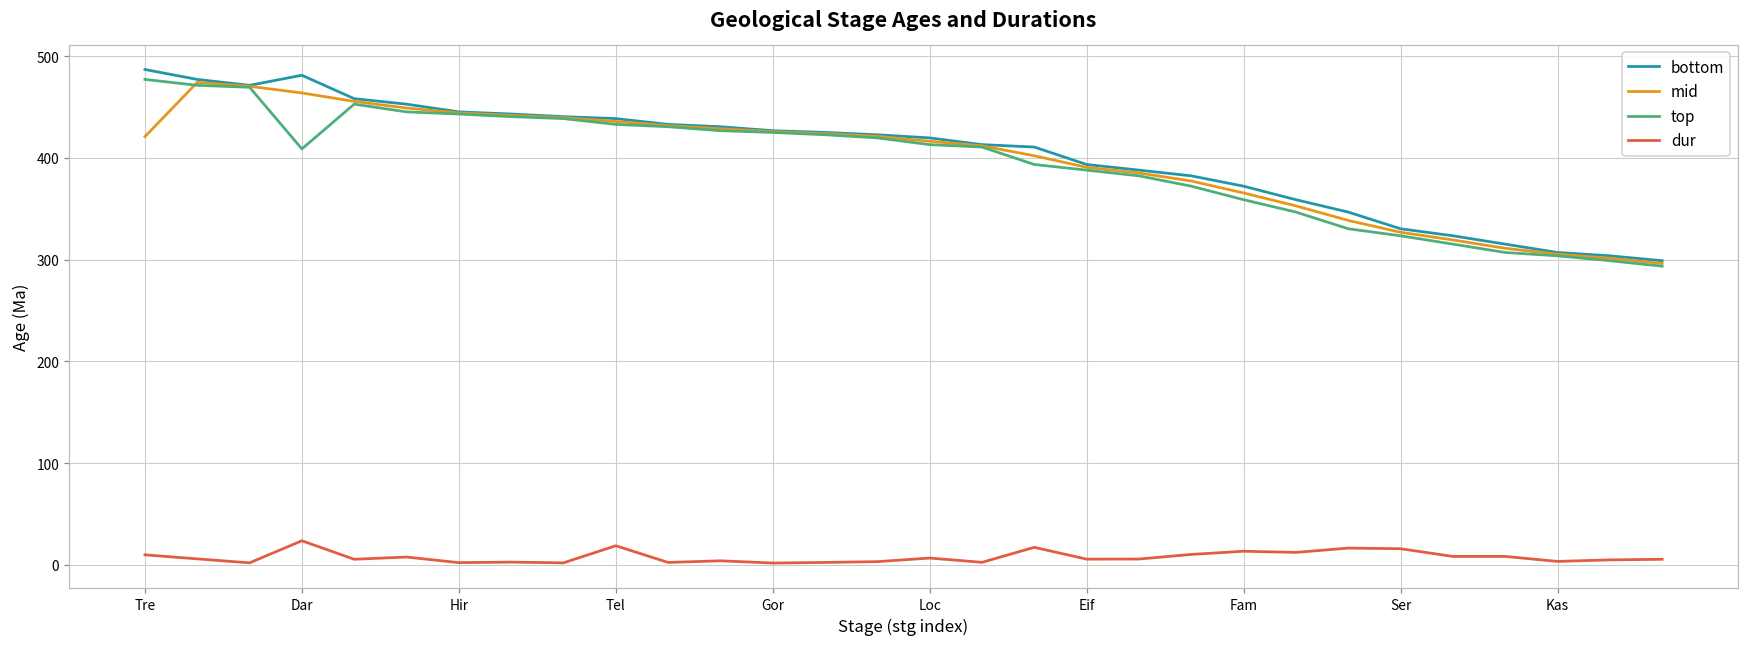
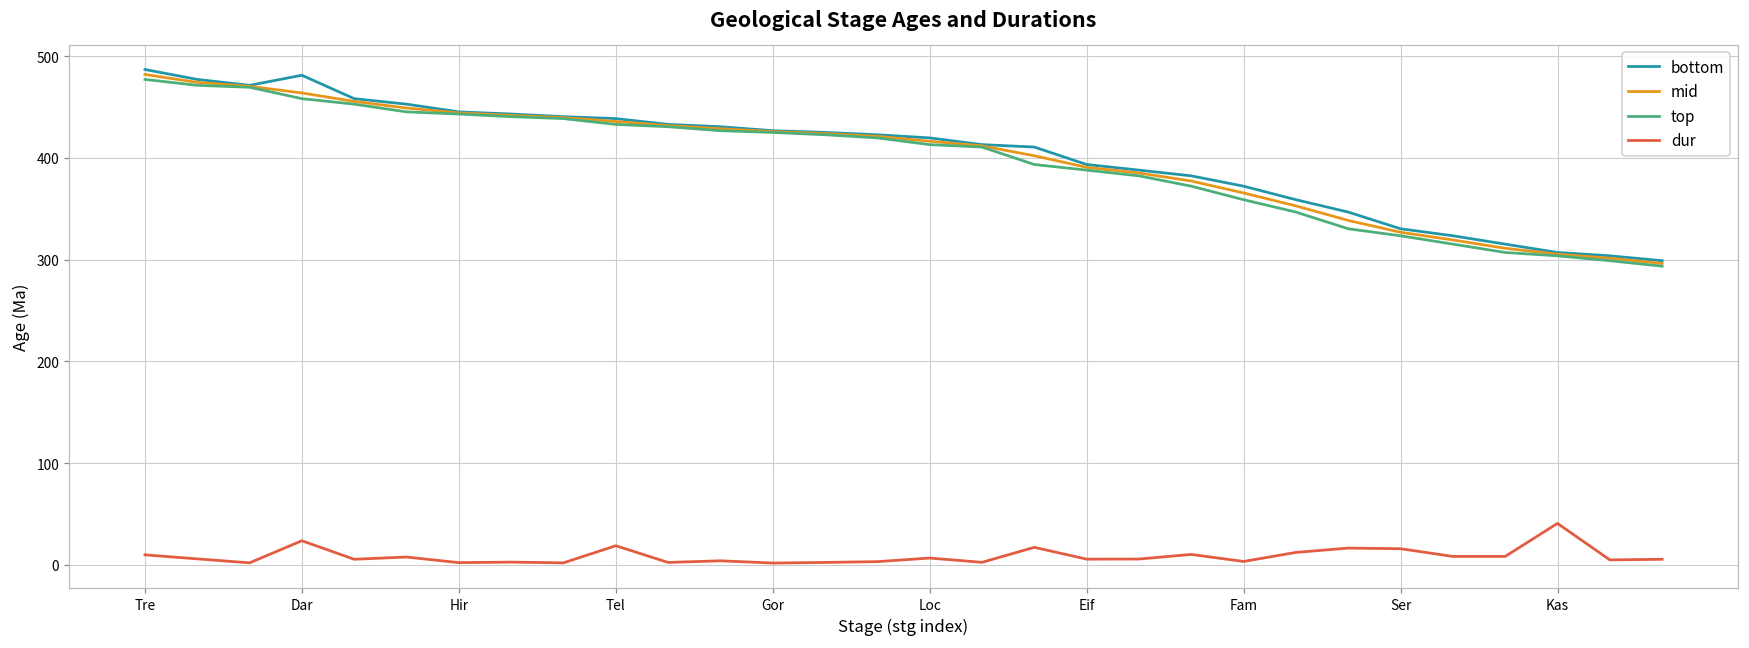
  {
    "bottom": {
      "Tre": 490,
      "Dar": 480,
      "Tel": 440,
      "Loc": 420,
      "Fam": 370,
      "Ser": 330
    },
    "mid": {
-     "Tre": 420,
+     "Tre": 480,
      "Dar": 460,
      "Tel": 440,
      "Loc": 420,
      "Fam": 370,
      "Ser": 330
    },
    "top": {
      "Tre": 480,
-     "Dar": 410,
+     "Dar": 460,
      "Tel": 430,
      "Loc": 410,
      "Eif": 390,
      "Fam": 360,
      "Ser": 320
    },
    "dur": {
      "Tre": 10,
      "Dar": 20,
      "Hir": 0,
      "Tel": 20,
      "Gor": 0,
      "Loc": 10,
      "Eif": 10,
-     "Fam": 10,
+     "Fam": 0,
      "Ser": 20,
-     "Kas": 0
+     "Kas": 40
    }
  }
